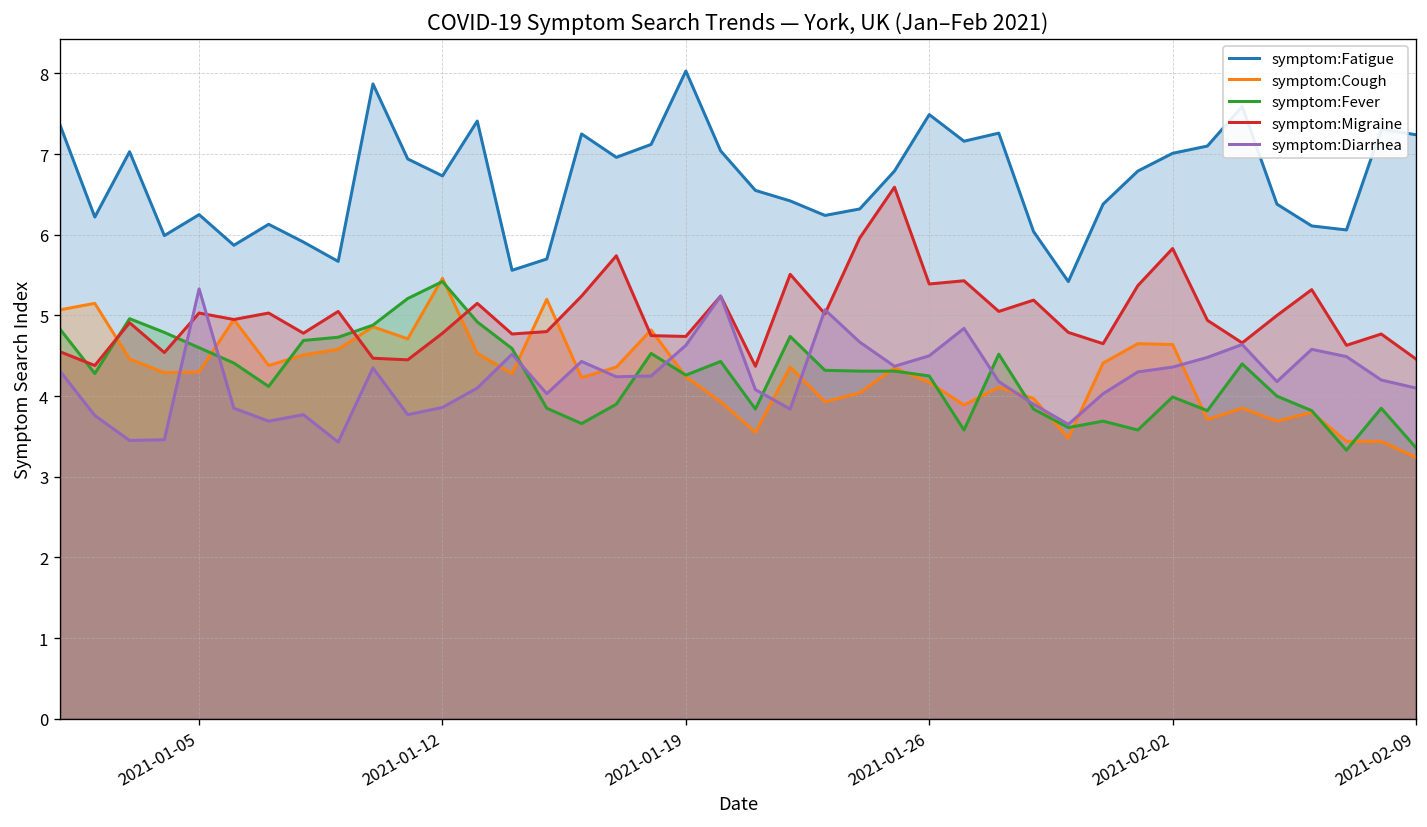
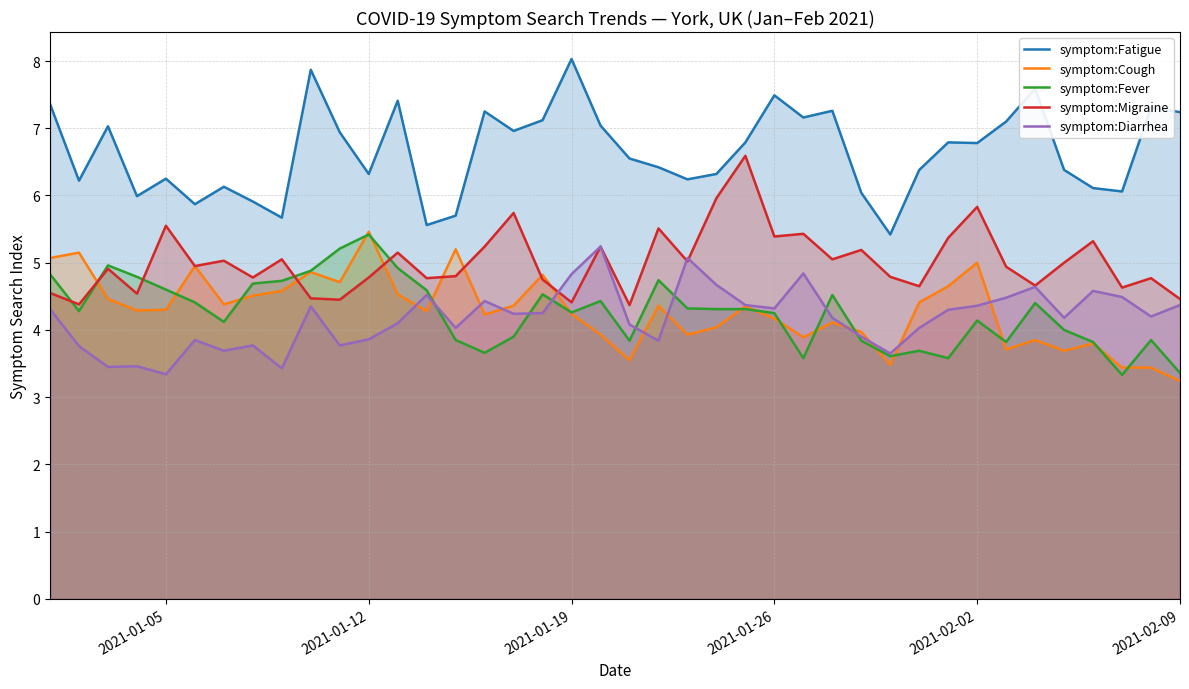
  {
    "symptom:Fatigue": {
      "2021-01-05": 6.3,
-     "2021-01-12": 6.7,
+     "2021-01-12": 6.3,
      "2021-01-19": 8.0,
      "2021-01-26": 7.5,
-     "2021-02-02": 7.0,
+     "2021-02-02": 6.8,
      "2021-02-09": 7.2
    },
    "symptom:Cough": {
      "2021-01-05": 4.3,
      "2021-01-12": 5.5,
      "2021-01-26": 4.2,
-     "2021-02-02": 4.6,
+     "2021-02-02": 5.0,
      "2021-02-09": 3.2
    },
    "symptom:Fever": {
      "2021-01-05": 4.6,
      "2021-01-12": 5.4,
      "2021-01-26": 4.3,
-     "2021-02-02": 4.0,
+     "2021-02-02": 4.1,
      "2021-02-09": 3.4
    },
    "symptom:Migraine": {
-     "2021-01-05": 5.0,
+     "2021-01-05": 5.6,
      "2021-01-12": 4.8,
-     "2021-01-19": 4.7,
+     "2021-01-19": 4.4,
      "2021-01-26": 5.4,
      "2021-02-02": 5.8,
      "2021-02-09": 4.5
    },
    "symptom:Diarrhea": {
-     "2021-01-05": 5.3,
+     "2021-01-05": 3.3,
      "2021-01-12": 3.9,
-     "2021-01-19": 4.6,
-     "2021-01-26": 4.5,
+     "2021-01-19": 4.8,
+     "2021-01-26": 4.3,
      "2021-02-02": 4.4,
-     "2021-02-09": 4.1
+     "2021-02-09": 4.4
    }
  }
